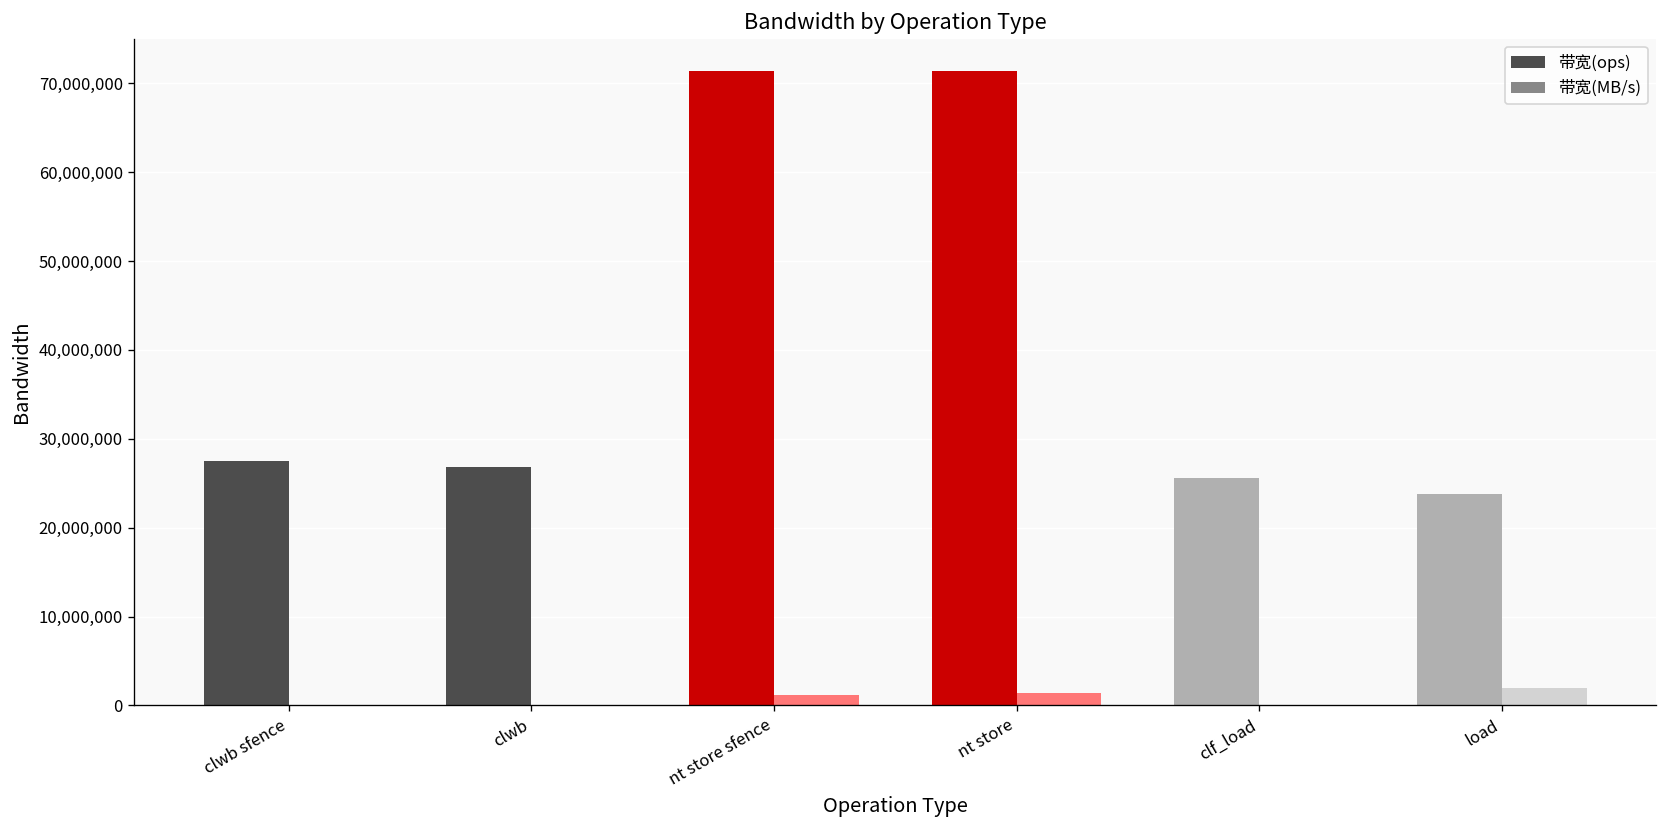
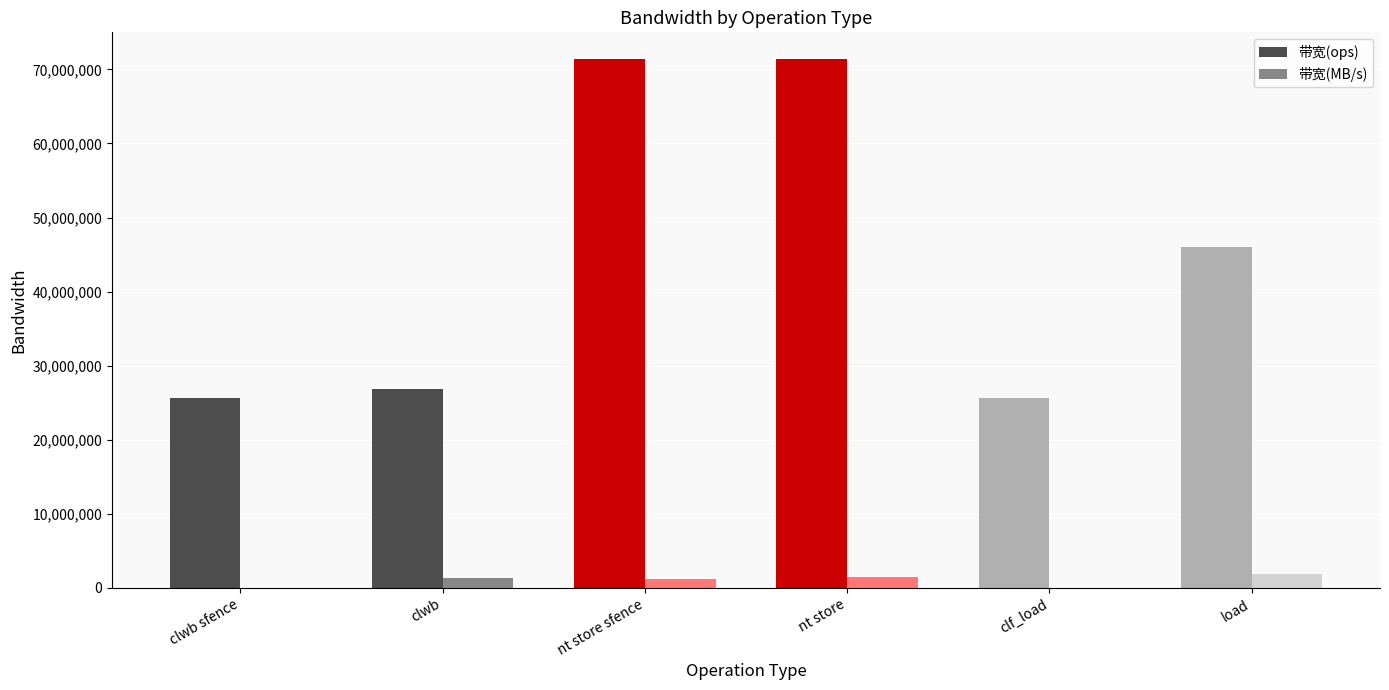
  {
    "带宽(ops)": {
-     "clwb sfence": "28,000,000",
+     "clwb sfence": "26,000,000",
      "clwb": "27,000,000",
      "nt store sfence": "71,000,000",
      "nt store": "71,000,000",
      "clf_load": "26,000,000",
-     "load": "24,000,000"
+     "load": "46,000,000"
    },
    "带宽(MB/s)": {
-     "clwb": "0",
+     "clwb": "1,000,000",
      "nt store sfence": "1,000,000",
      "nt store": "1,000,000",
      "load": "2,000,000"
    }
  }
